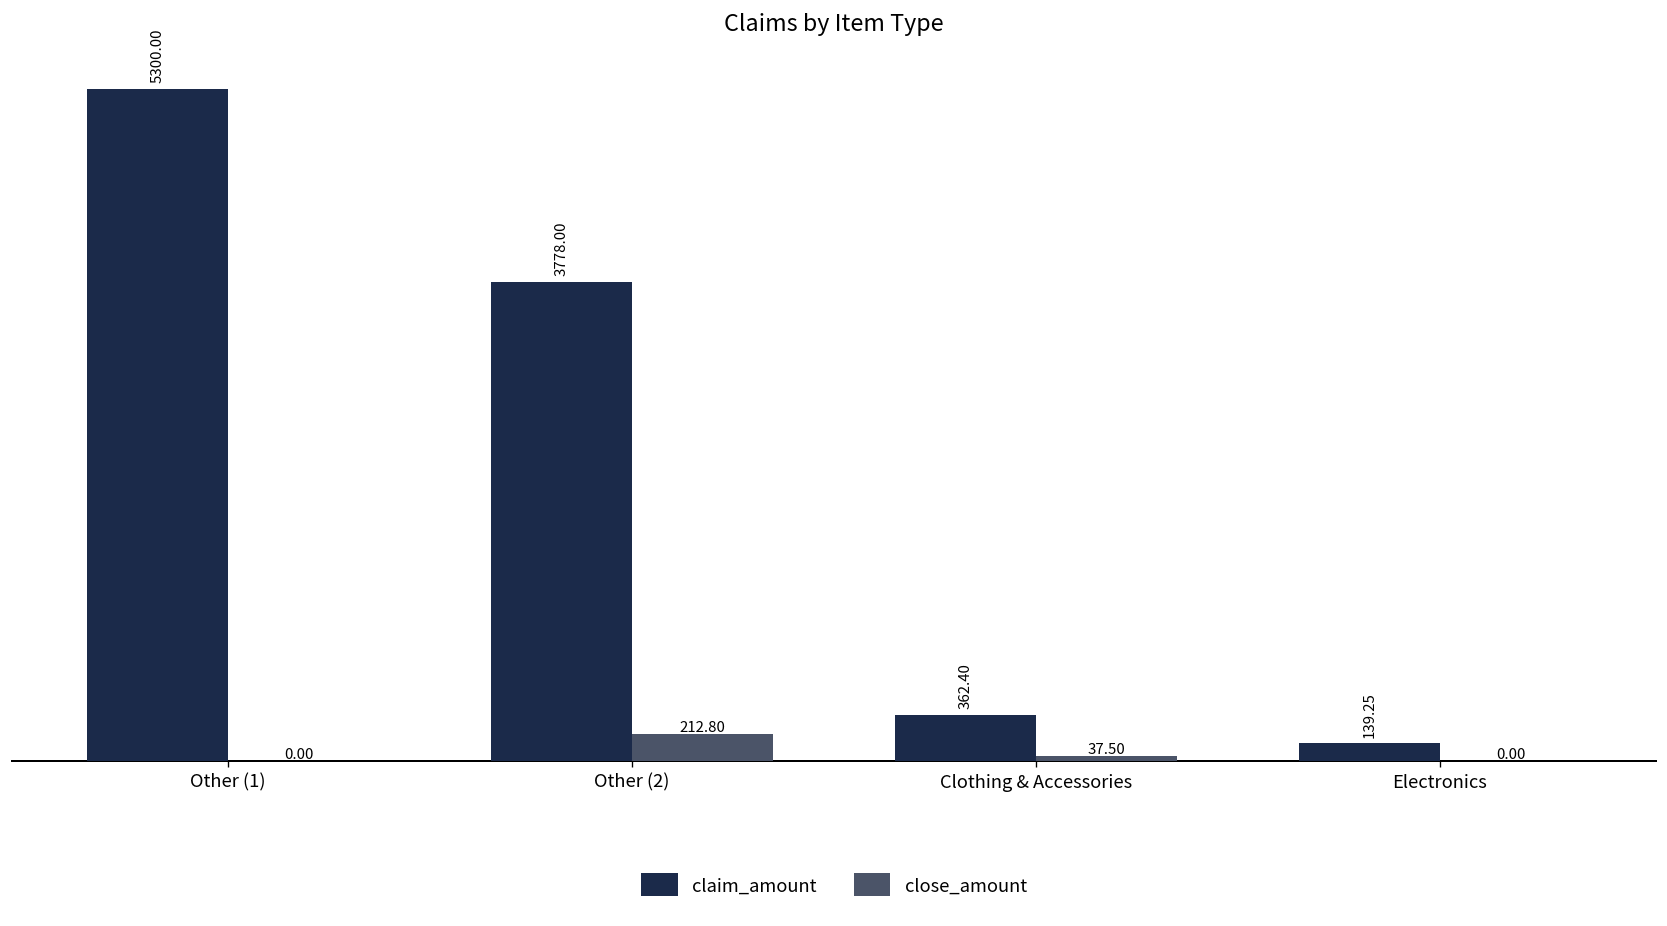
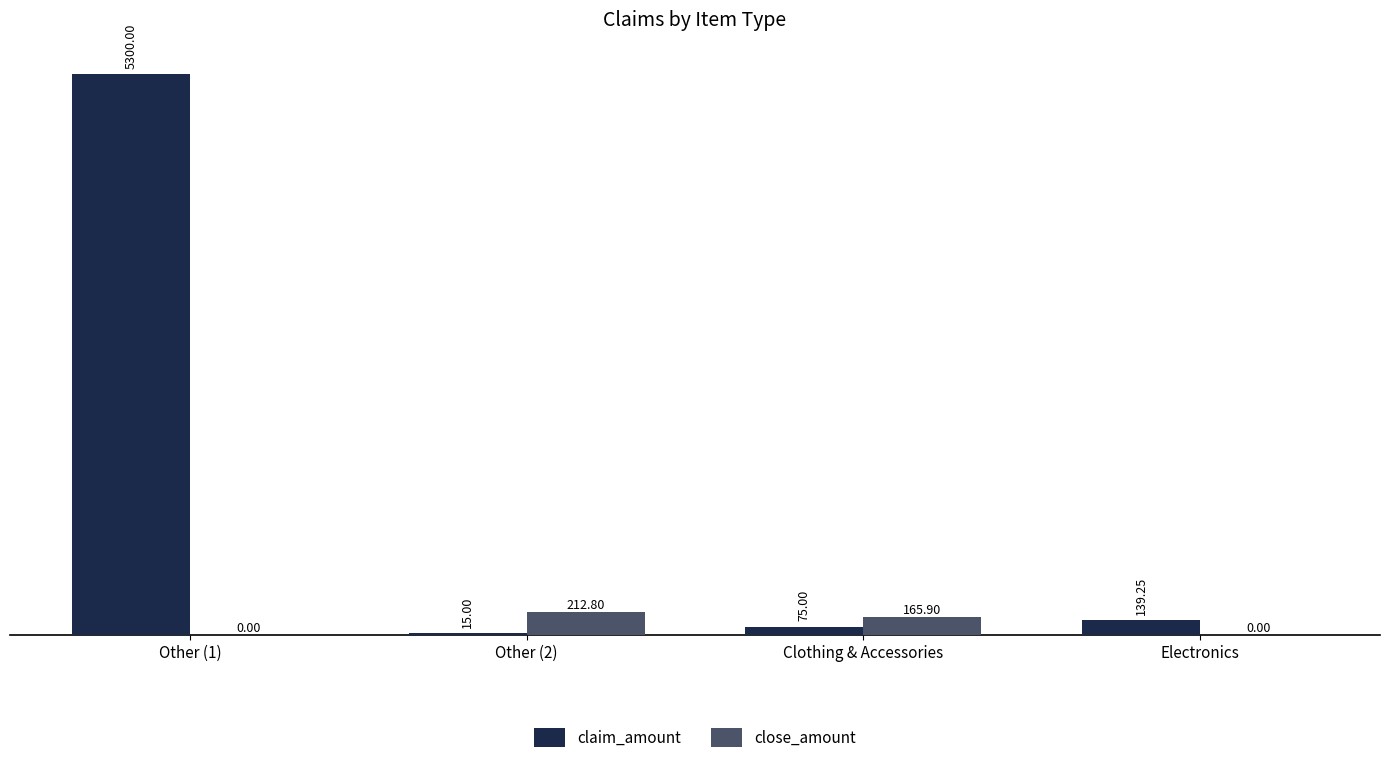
  {
    "claim_amount": {
      "Other (1)": 5300.00,
-     "Other (2)": 3778.00,
-     "Clothing & Accessories": 362.40,
+     "Other (2)": 15.00,
+     "Clothing & Accessories": 75.00,
      "Electronics": 139.25
    },
    "close_amount": {
      "Other (1)": 0.00,
      "Other (2)": 212.80,
-     "Clothing & Accessories": 37.50,
+     "Clothing & Accessories": 165.90,
      "Electronics": 0.00
    }
  }
